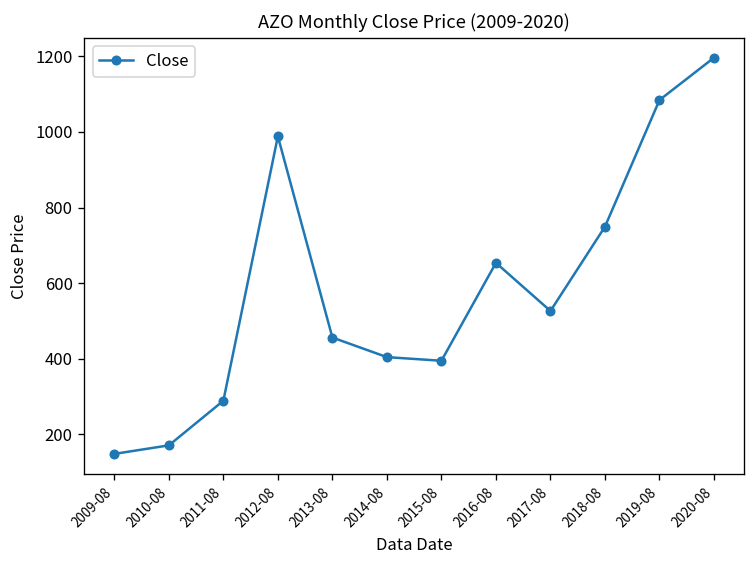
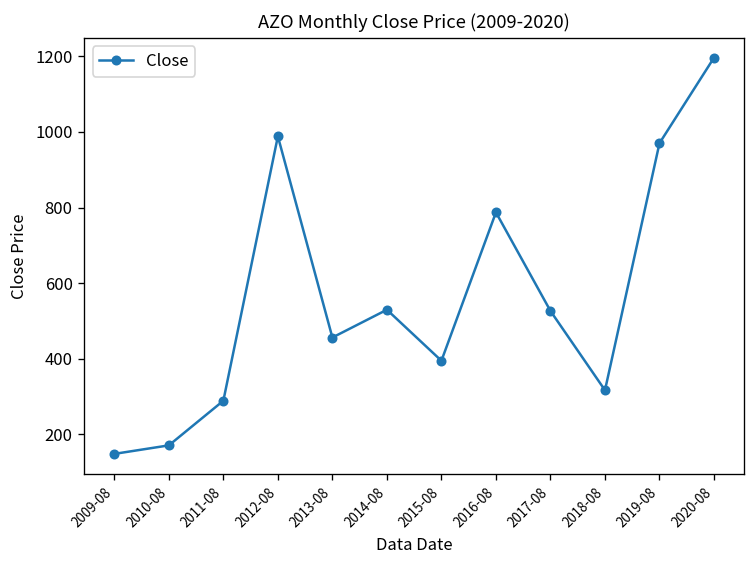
  {
    "2009-08": 150,
    "2010-08": 170,
    "2011-08": 290,
    "2012-08": 990,
    "2013-08": 460,
-   "2014-08": 400,
+   "2014-08": 530,
    "2015-08": 390,
-   "2016-08": 650,
+   "2016-08": 790,
    "2017-08": 530,
-   "2018-08": 750,
-   "2019-08": 1080,
+   "2018-08": 320,
+   "2019-08": 970,
    "2020-08": 1200
  }
